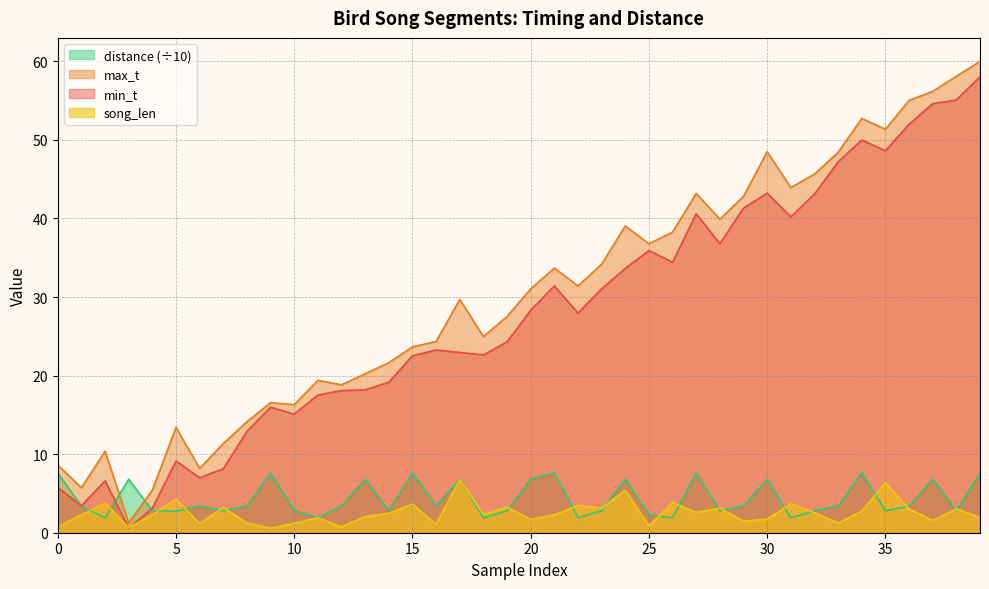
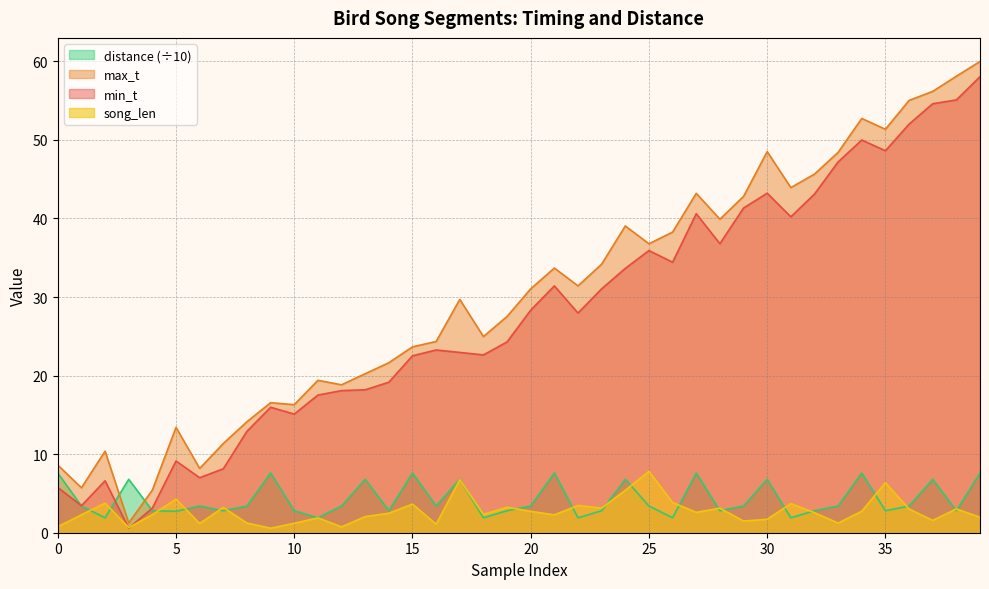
  {
    "distance (÷10)": {
      "0": 8,
      "5": 3,
      "10": 3,
      "15": 8,
-     "20": 7,
-     "25": 2,
+     "20": 3,
+     "25": 3,
      "30": 7,
      "35": 3
    },
    "song_len": {
      "0": 1,
      "5": 4,
      "10": 1,
      "15": 4,
-     "20": 2,
-     "25": 1,
+     "20": 3,
+     "25": 8,
      "30": 2,
      "35": 6
    }
  }
